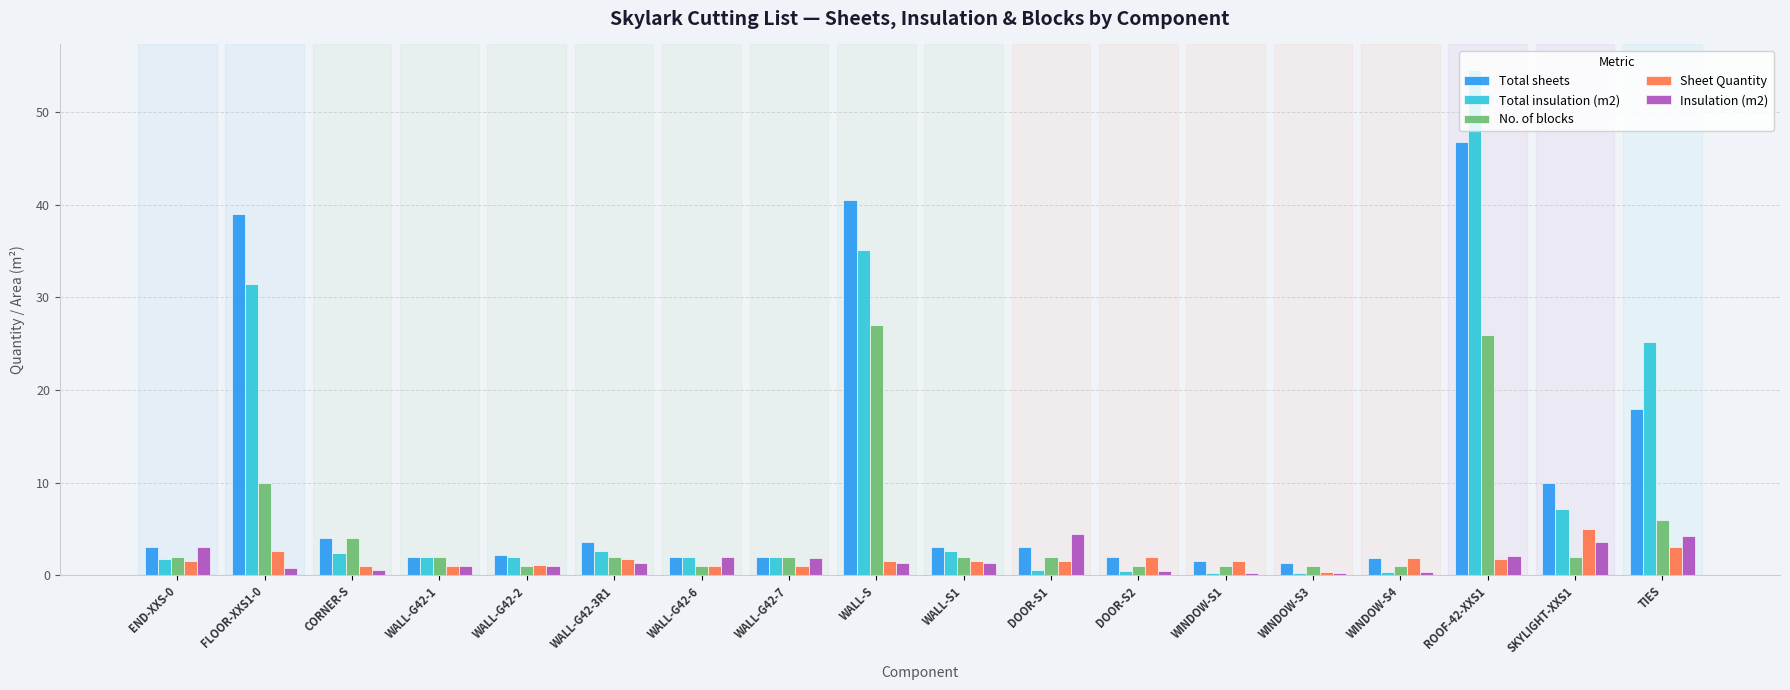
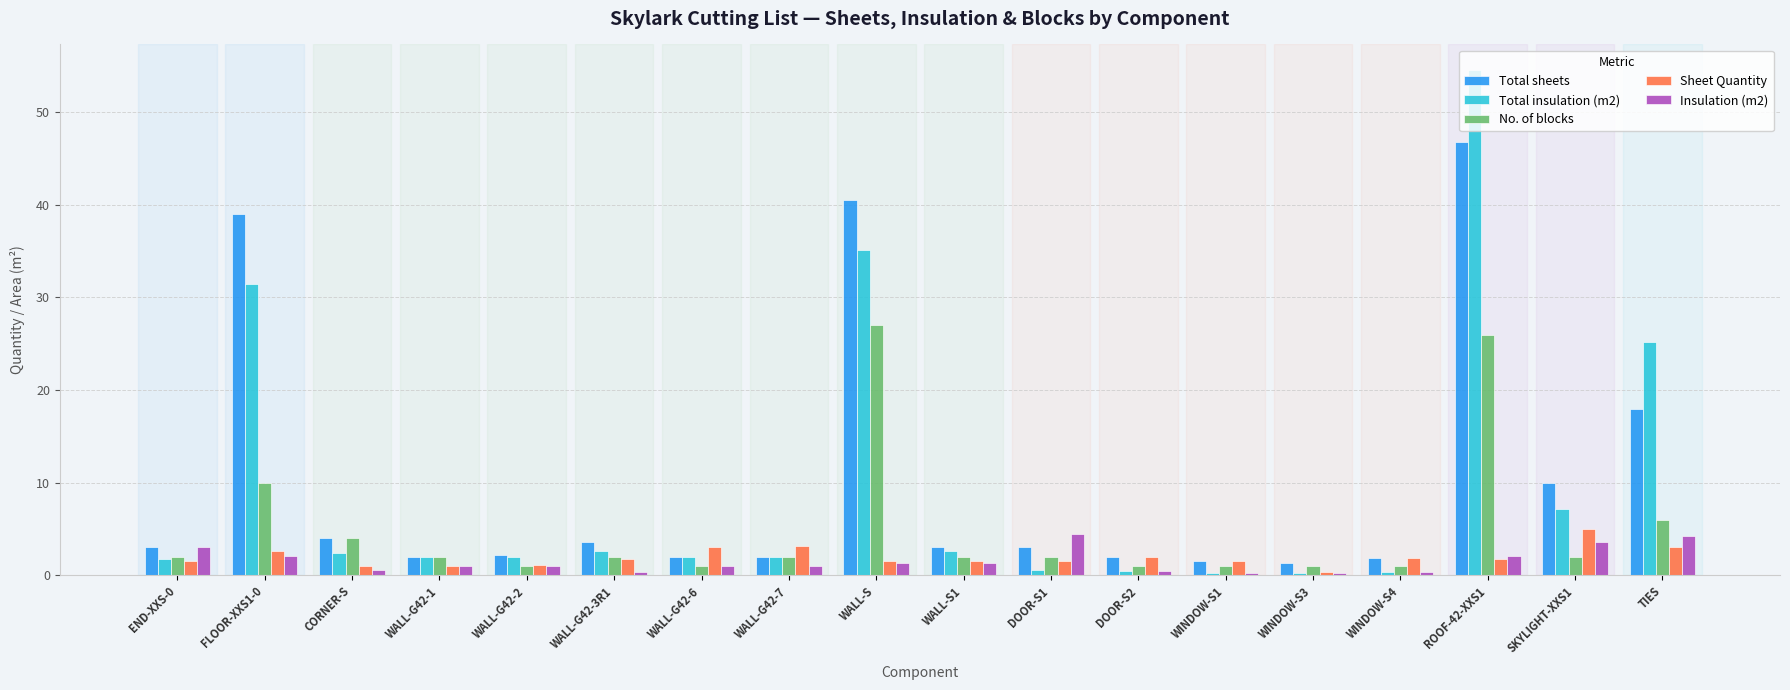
  {
    "No. of blocks": {
      "END-XXS-0": 2,
      "FLOOR-XXS1-0": 10,
      "CORNER-S": 4,
      "WALL-G42-1": 2,
      "WALL-G42-2": 1,
      "WALL-G42-3R1": 2,
      "WALL-G42-6": 1,
      "WALL-G42-7": 2,
      "WALL-S": 27,
      "WALL-S1": 2,
      "DOOR-S1": 2,
      "DOOR-S2": 1,
      "WINDOW-S1": 1,
      "WINDOW-S3": 1,
      "WINDOW-S4": 1,
      "ROOF-42-XXS1": 26,
      "SKYLIGHT-XXS1": 2,
      "TIES": 6
    },
    "Sheet Quantity": {
      "END-XXS-0": 2,
      "FLOOR-XXS1-0": 3,
      "CORNER-S": 1,
      "WALL-G42-1": 1,
      "WALL-G42-2": 1,
      "WALL-G42-3R1": 2,
-     "WALL-G42-6": 1,
-     "WALL-G42-7": 1,
+     "WALL-G42-6": 3,
+     "WALL-G42-7": 3,
      "WALL-S": 2,
      "WALL-S1": 2,
      "DOOR-S1": 2,
      "DOOR-S2": 2,
      "WINDOW-S1": 2,
      "WINDOW-S3": 0,
      "WINDOW-S4": 2,
      "ROOF-42-XXS1": 2,
      "SKYLIGHT-XXS1": 5,
      "TIES": 3
    },
    "Insulation (m2)": {
      "END-XXS-0": 3,
-     "FLOOR-XXS1-0": 1,
+     "FLOOR-XXS1-0": 2,
      "CORNER-S": 1,
      "WALL-G42-1": 1,
      "WALL-G42-2": 1,
-     "WALL-G42-3R1": 1,
-     "WALL-G42-6": 2,
-     "WALL-G42-7": 2,
+     "WALL-G42-3R1": 0,
+     "WALL-G42-6": 1,
+     "WALL-G42-7": 1,
      "WALL-S": 1,
      "WALL-S1": 1,
      "DOOR-S1": 5,
      "DOOR-S2": 1,
      "WINDOW-S4": 0,
      "ROOF-42-XXS1": 2,
      "SKYLIGHT-XXS1": 4,
      "TIES": 4
    }
  }
